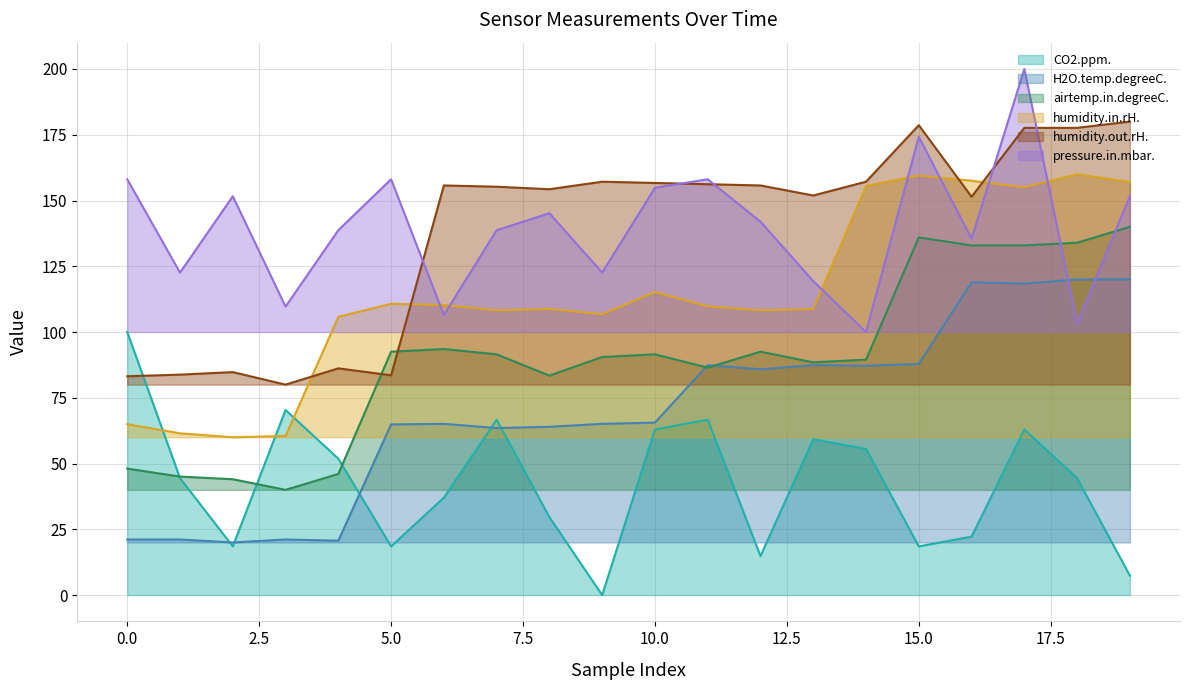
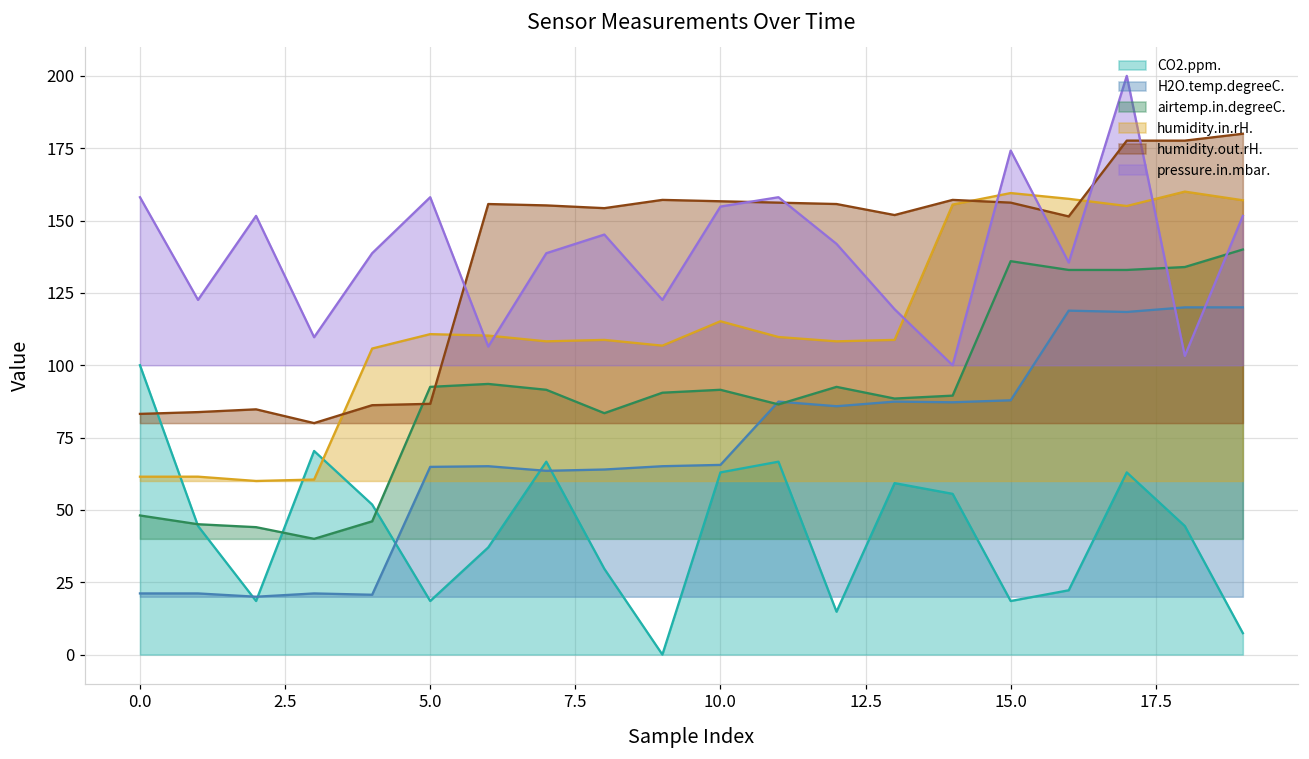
  {
    "humidity.in.rH.": {
-     "0.0": 65,
+     "0.0": 61,
      "5.0": 111,
      "10.0": 115,
      "15.0": 160
    },
    "humidity.out.rH.": {
      "0.0": 83,
-     "5.0": 84,
+     "5.0": 87,
      "10.0": 157,
-     "15.0": 179
+     "15.0": 156
    }
  }
